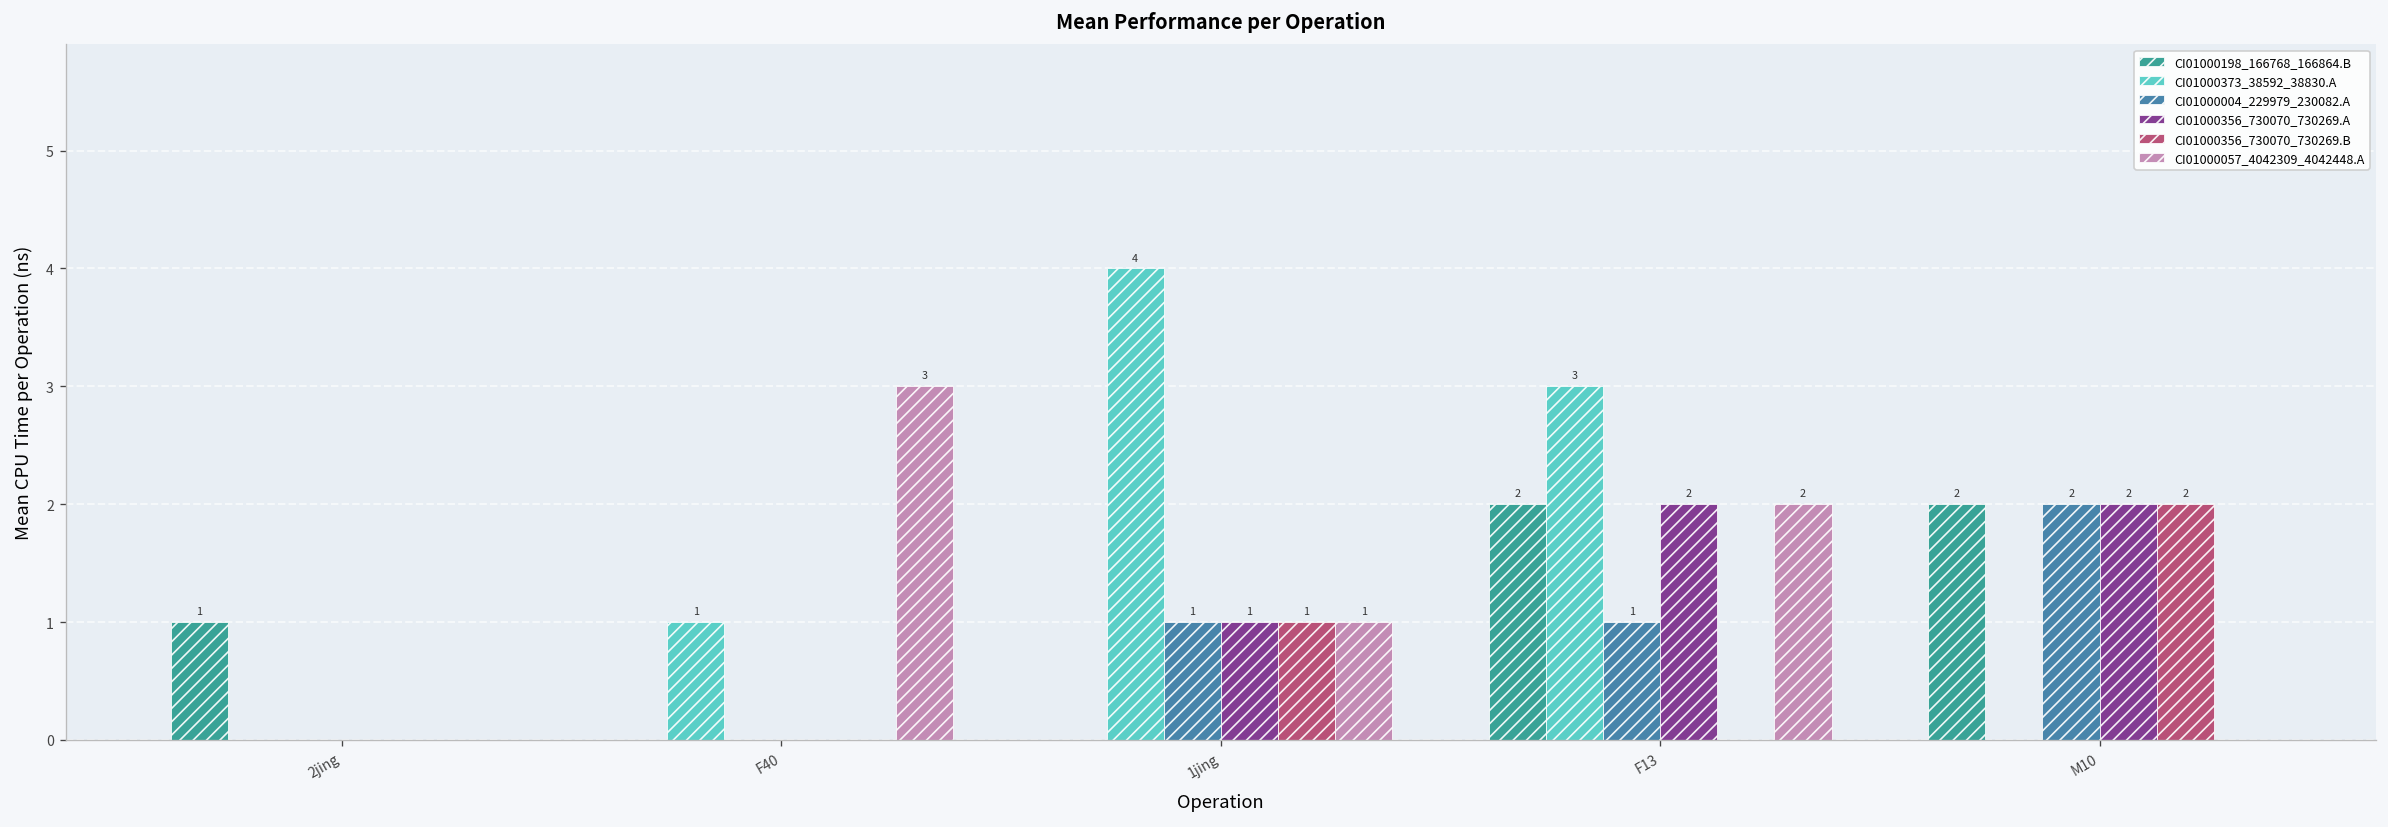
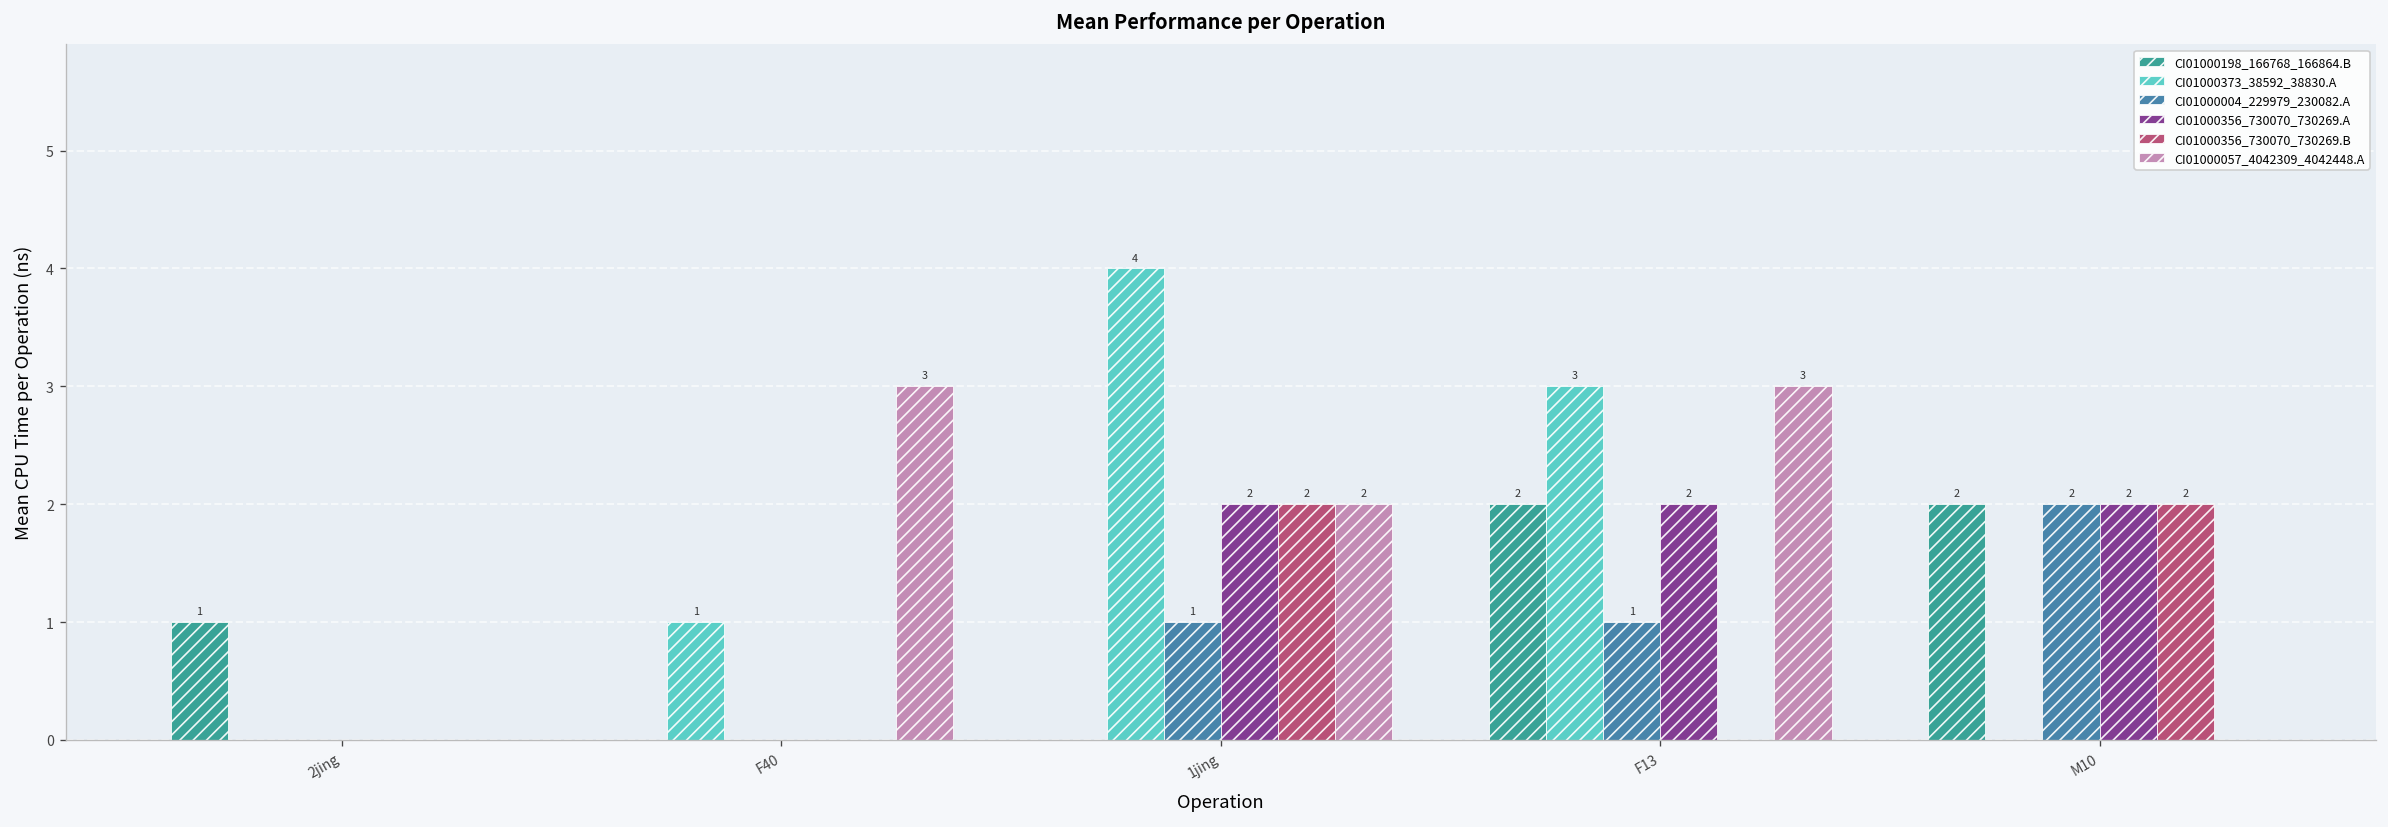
  {
    "CI01000373_38592_38830.A": {
      "F40": 1,
      "1jing": 4,
      "F13": 3
    },
    "CI01000356_730070_730269.A": {
-     "1jing": 1,
+     "1jing": 2,
      "F13": 2,
      "M10": 2
    },
    "CI01000356_730070_730269.B": {
-     "1jing": 1,
+     "1jing": 2,
      "M10": 2
    },
    "CI01000057_4042309_4042448.A": {
      "F40": 3,
-     "1jing": 1,
-     "F13": 2
+     "1jing": 2,
+     "F13": 3
    }
  }
